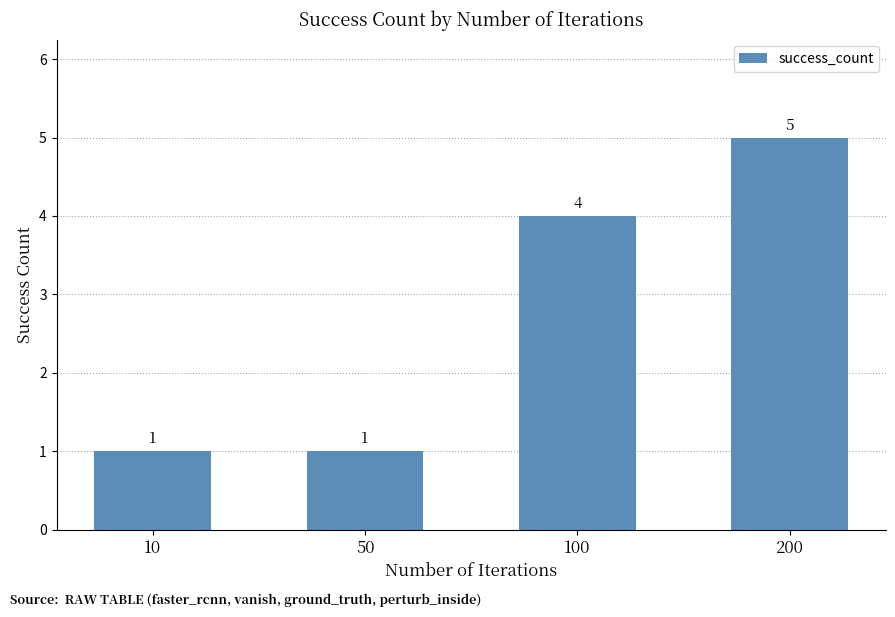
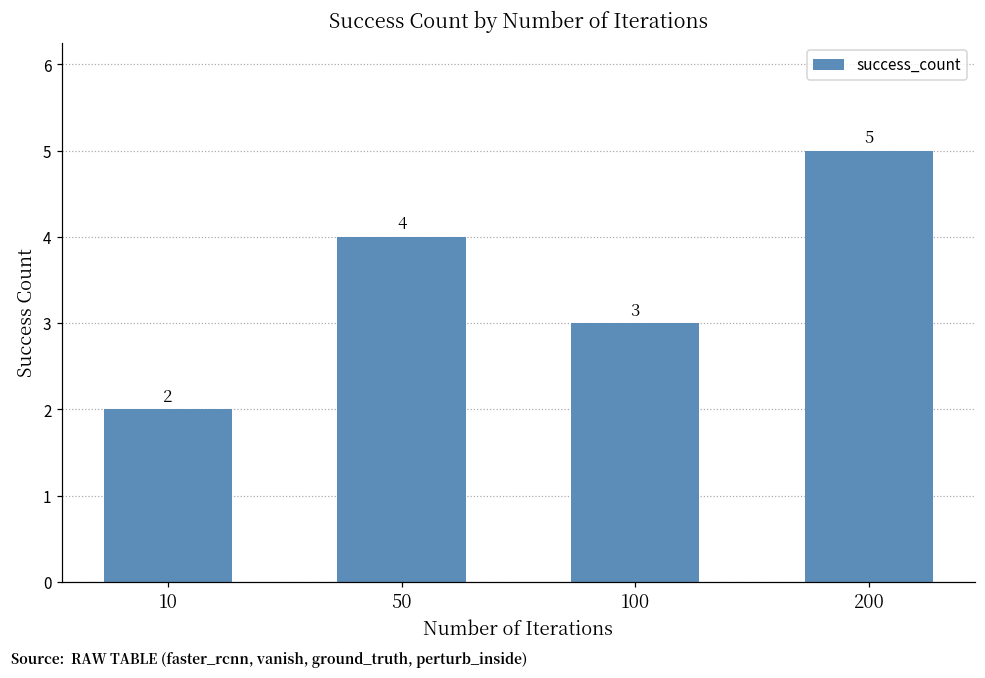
  {
-   "10": 1,
-   "50": 1,
-   "100": 4,
+   "10": 2,
+   "50": 4,
+   "100": 3,
    "200": 5
  }
